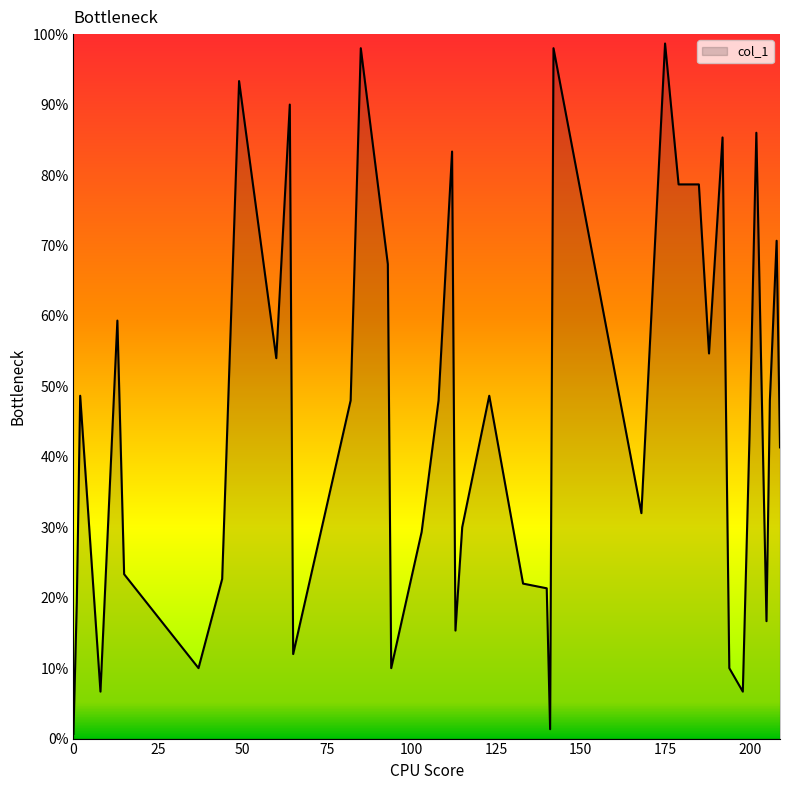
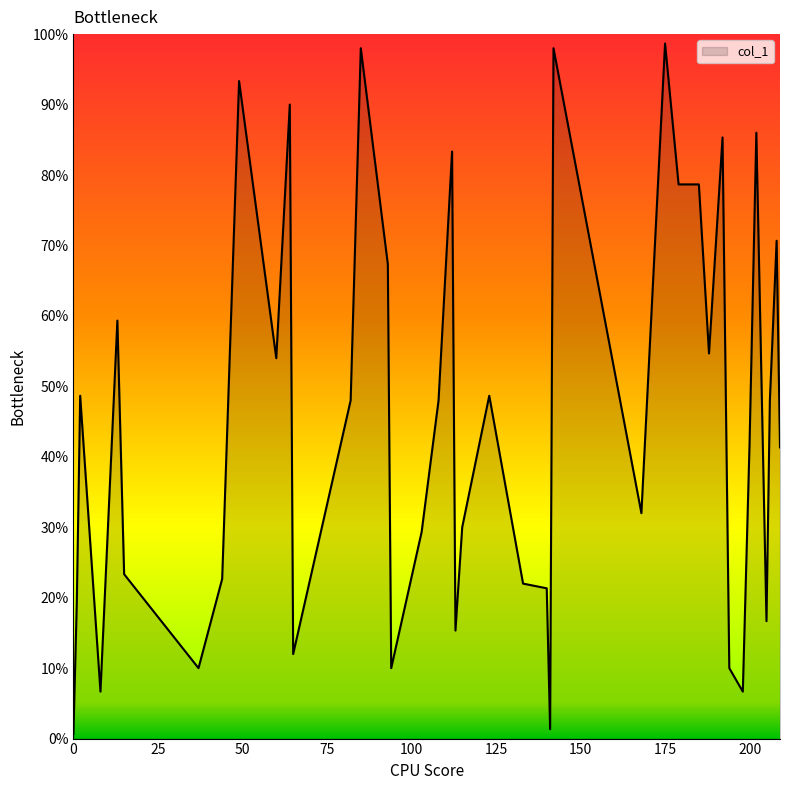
  {
    "0": "1%",
    "175": "99%",
-   "200": "43%"
+   "200": "42%"
  }
